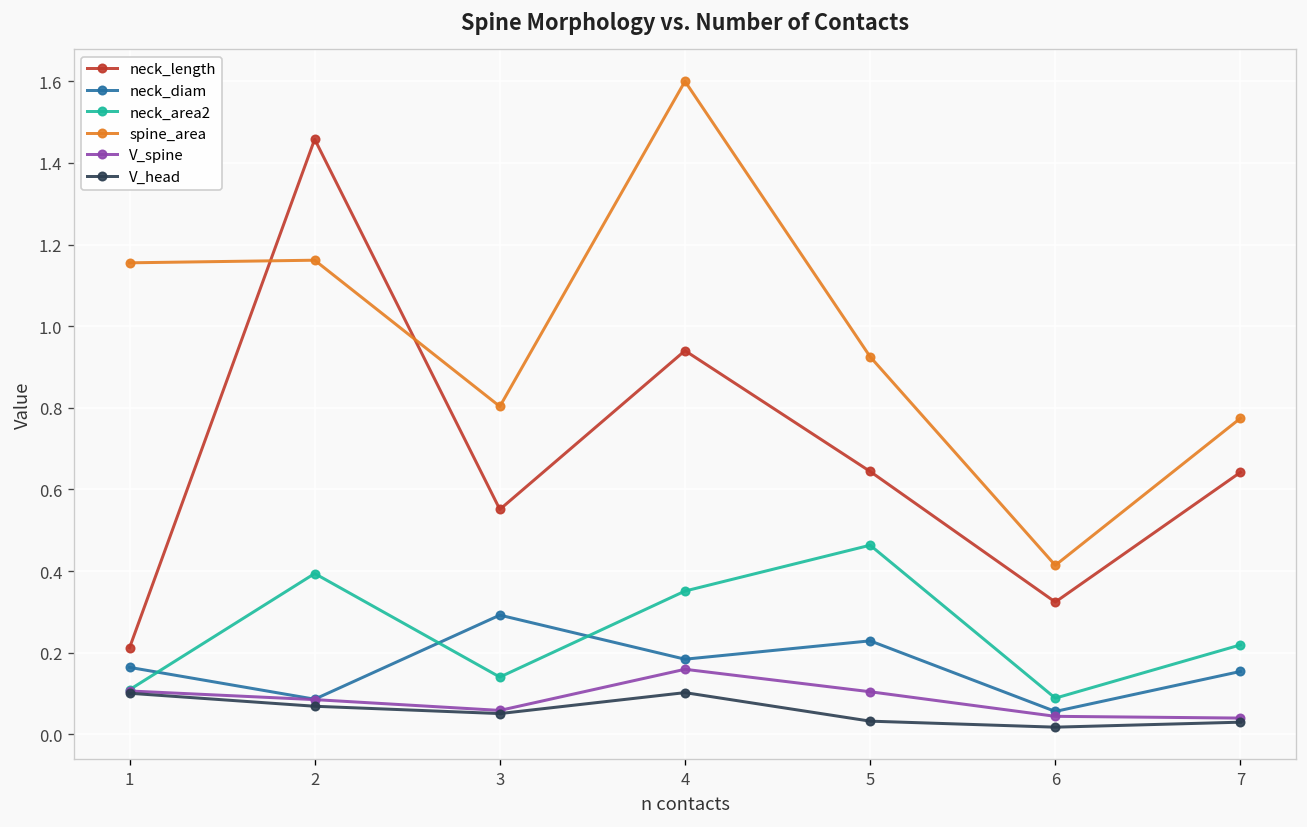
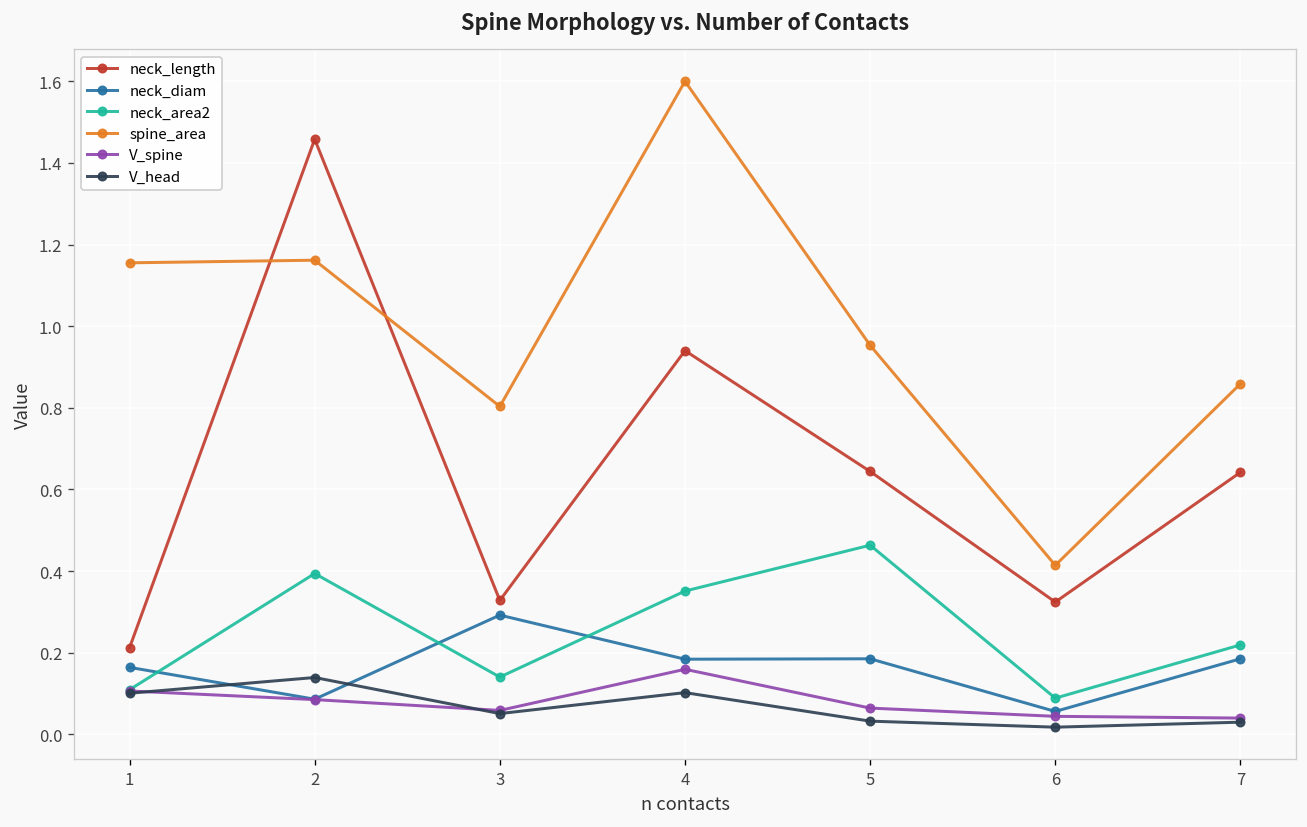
  {
    "neck_length": {
      "1": 0.21,
      "2": 1.46,
-     "3": 0.55,
+     "3": 0.33,
      "4": 0.94,
      "5": 0.64,
      "6": 0.32,
      "7": 0.64
    },
    "neck_diam": {
      "1": 0.16,
      "3": 0.29,
      "4": 0.18,
-     "5": 0.23,
+     "5": 0.19,
      "6": 0.06,
-     "7": 0.15
+     "7": 0.19
    },
    "neck_area2": {
      "2": 0.39,
      "3": 0.14,
      "4": 0.35,
      "5": 0.46,
      "6": 0.09,
      "7": 0.22
    },
    "spine_area": {
      "1": 1.16,
      "2": 1.16,
      "3": 0.80,
      "4": 1.60,
-     "5": 0.93,
+     "5": 0.95,
      "6": 0.41,
-     "7": 0.77
+     "7": 0.86
    },
    "V_spine": {
      "3": 0.06,
      "4": 0.16,
-     "5": 0.10,
+     "5": 0.06,
      "6": 0.04,
      "7": 0.04
    },
    "V_head": {
-     "2": 0.07,
+     "2": 0.14,
      "3": 0.05,
      "4": 0.10,
      "5": 0.03,
      "6": 0.02,
      "7": 0.03
    }
  }
